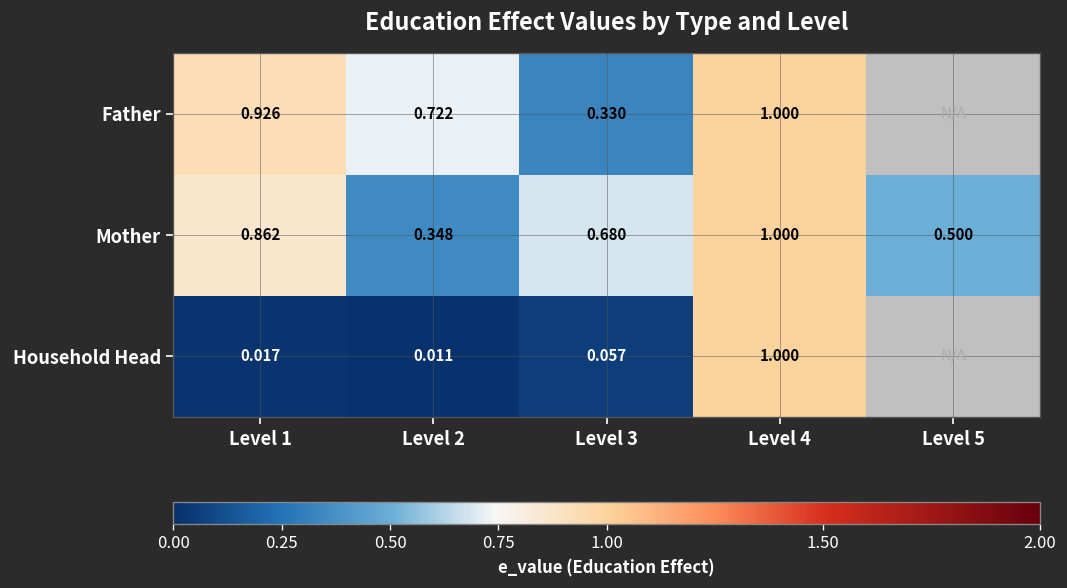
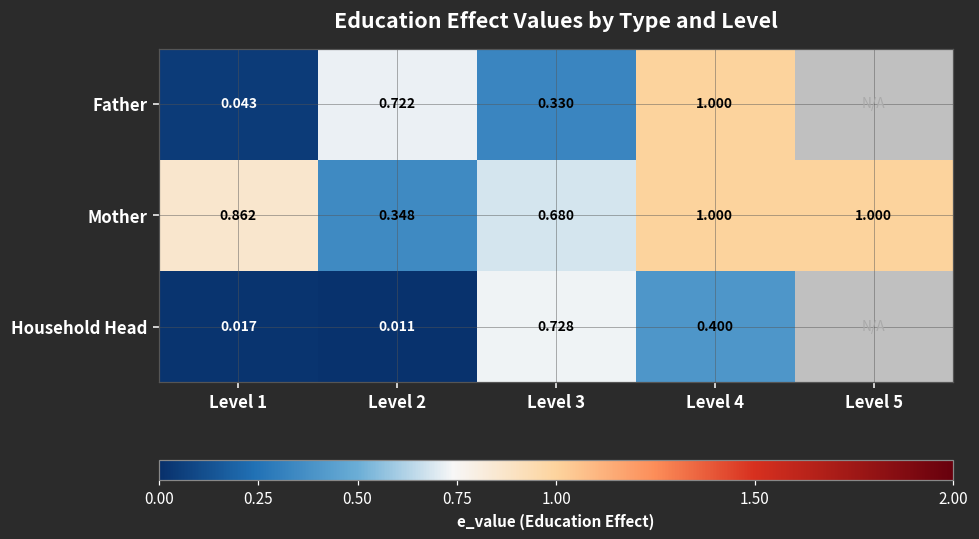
  {
    "Father": {
-     "Level 1": 0.926,
+     "Level 1": 0.043,
      "Level 2": 0.722,
      "Level 3": 0.330,
      "Level 4": 1.000
    },
    "Mother": {
      "Level 1": 0.862,
      "Level 2": 0.348,
      "Level 3": 0.680,
      "Level 4": 1.000,
-     "Level 5": 0.500
+     "Level 5": 1.000
    },
    "Household Head": {
      "Level 1": 0.017,
      "Level 2": 0.011,
-     "Level 3": 0.057,
-     "Level 4": 1.000
+     "Level 3": 0.728,
+     "Level 4": 0.400
    }
  }
